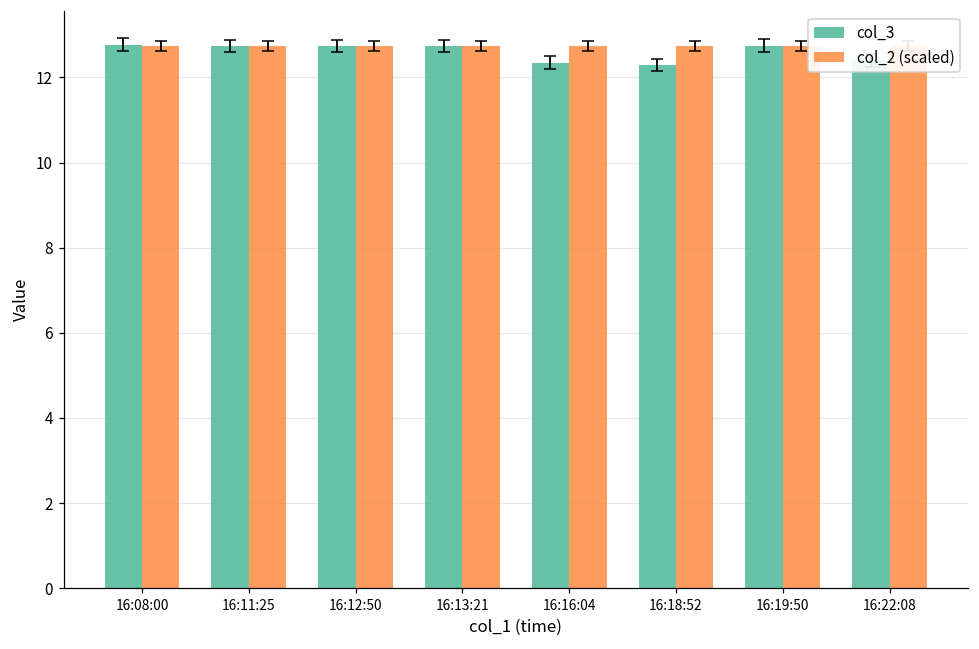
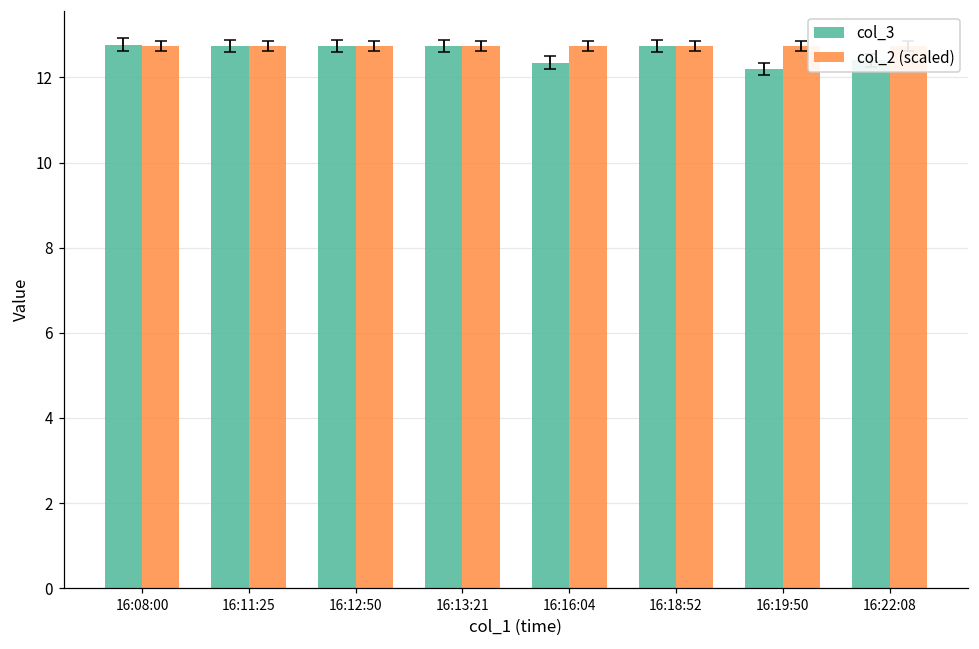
  {
    "col_3": {
      "16:08:00": 12.8,
      "16:11:25": 12.7,
      "16:12:50": 12.7,
      "16:13:21": 12.7,
      "16:16:04": 12.3,
-     "16:18:52": 12.3,
-     "16:19:50": 12.7
+     "16:18:52": 12.7,
+     "16:19:50": 12.2
    },
    "col_2 (scaled)": {
      "16:08:00": 12.7,
      "16:11:25": 12.7,
      "16:12:50": 12.7,
      "16:13:21": 12.7,
      "16:16:04": 12.7,
      "16:18:52": 12.7,
      "16:19:50": 12.7
    }
  }
